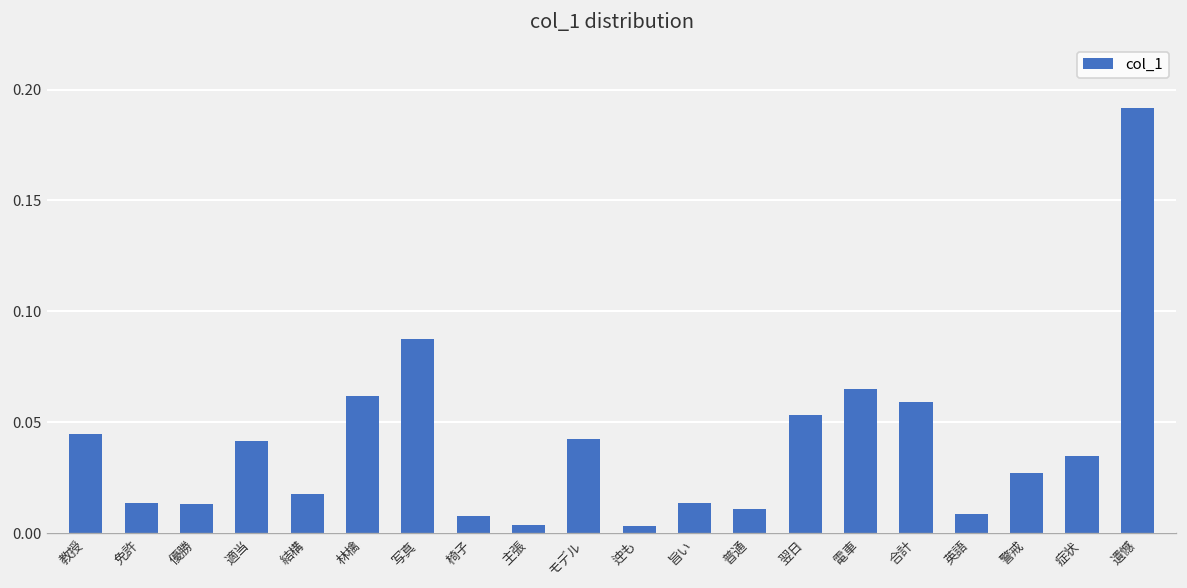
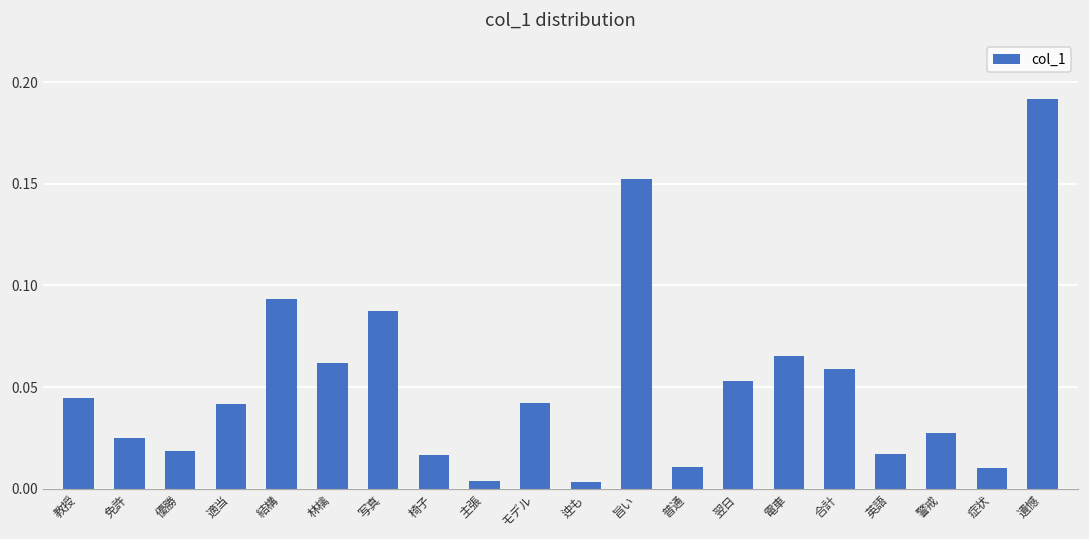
  {
    "教授": 0.045,
-   "免許": 0.014,
-   "優勝": 0.013,
+   "免許": 0.025,
+   "優勝": 0.019,
    "適当": 0.042,
-   "結構": 0.018,
+   "結構": 0.093,
    "林檎": 0.062,
    "写真": 0.088,
-   "椅子": 0.008,
+   "椅子": 0.017,
    "主張": 0.004,
    "モデル": 0.042,
    "迚も": 0.003,
-   "旨い": 0.014,
+   "旨い": 0.152,
    "普通": 0.011,
    "翌日": 0.053,
    "電車": 0.065,
    "合計": 0.059,
-   "英語": 0.008,
+   "英語": 0.017,
    "警戒": 0.027,
-   "症状": 0.035,
+   "症状": 0.010,
    "遺憾": 0.192
  }
